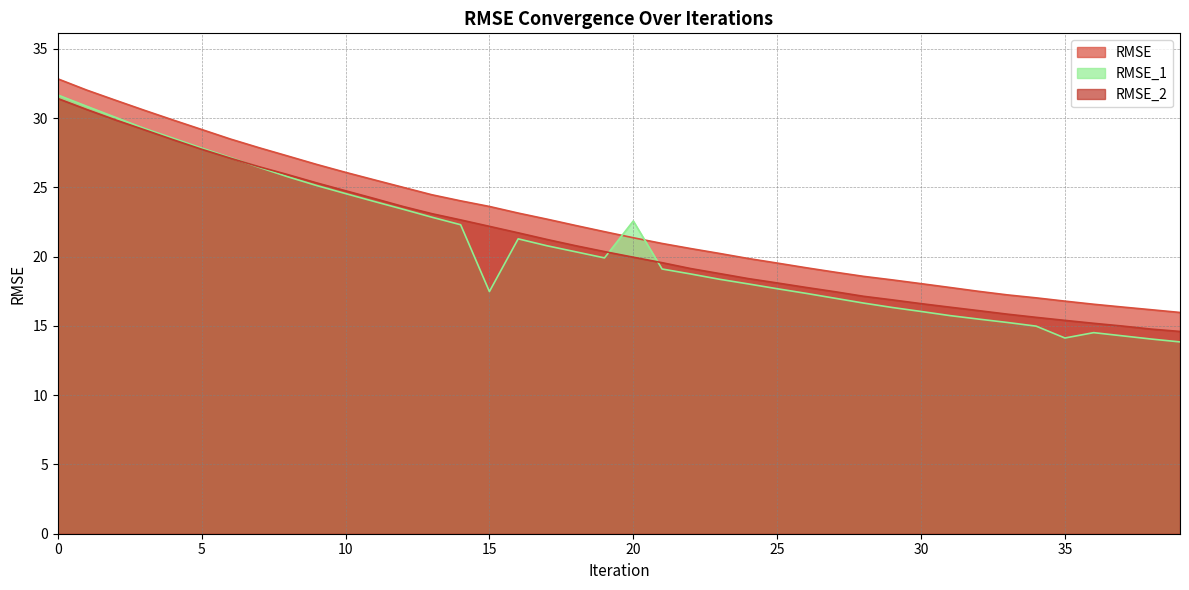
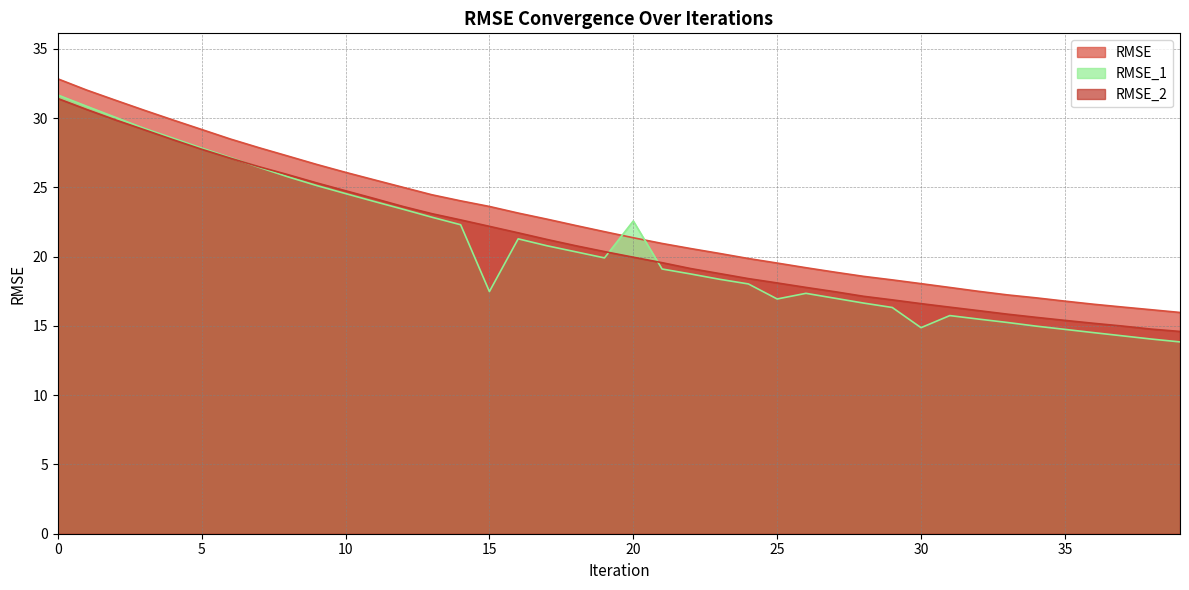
  {
    "RMSE_1": {
      "0": 31.7,
      "10": 24.6,
      "15": 17.5,
      "20": 22.6,
-     "25": 17.7,
-     "30": 16.0,
-     "35": 14.1
+     "25": 16.9,
+     "30": 14.9,
+     "35": 14.8
    }
  }
